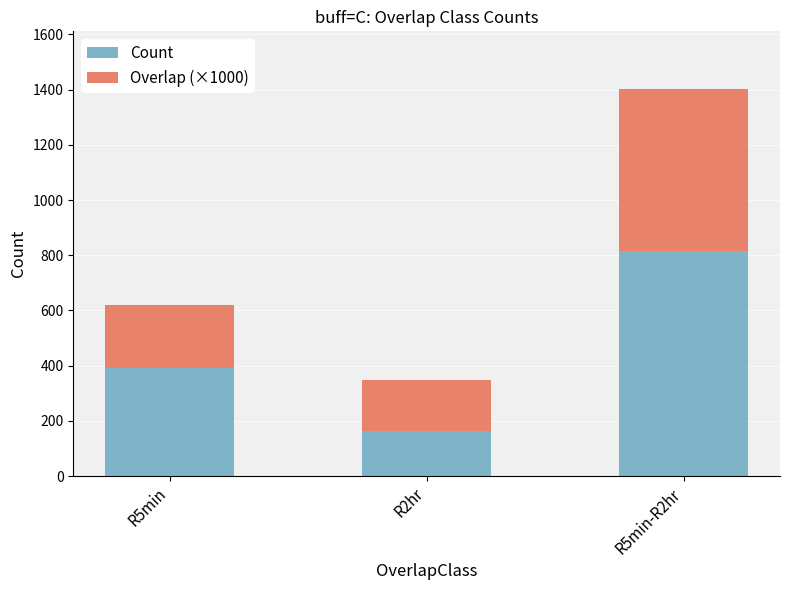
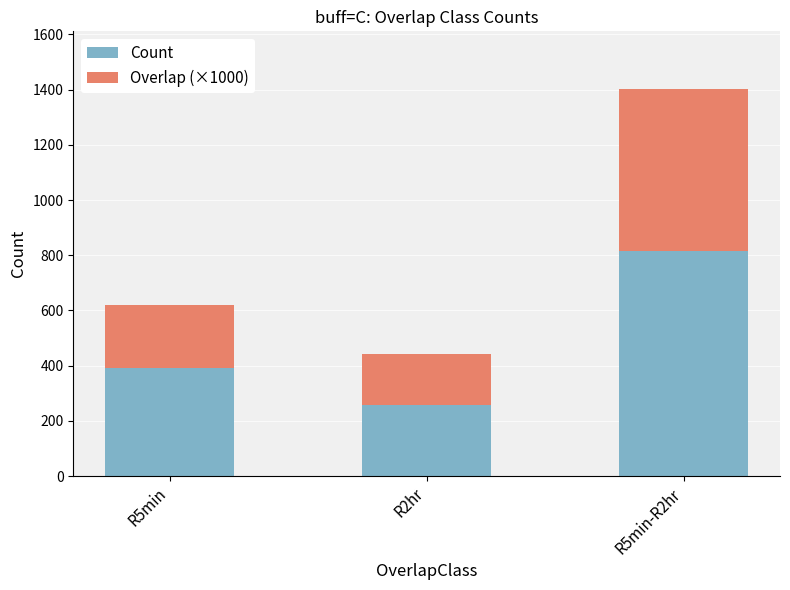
  {
    "Count": {
      "R5min": 390,
-     "R2hr": 170,
+     "R2hr": 260,
      "R5min-R2hr": 810
    },
    "Overlap (×1000)": {
      "R5min": 230,
      "R2hr": 190,
      "R5min-R2hr": 590
    }
  }
